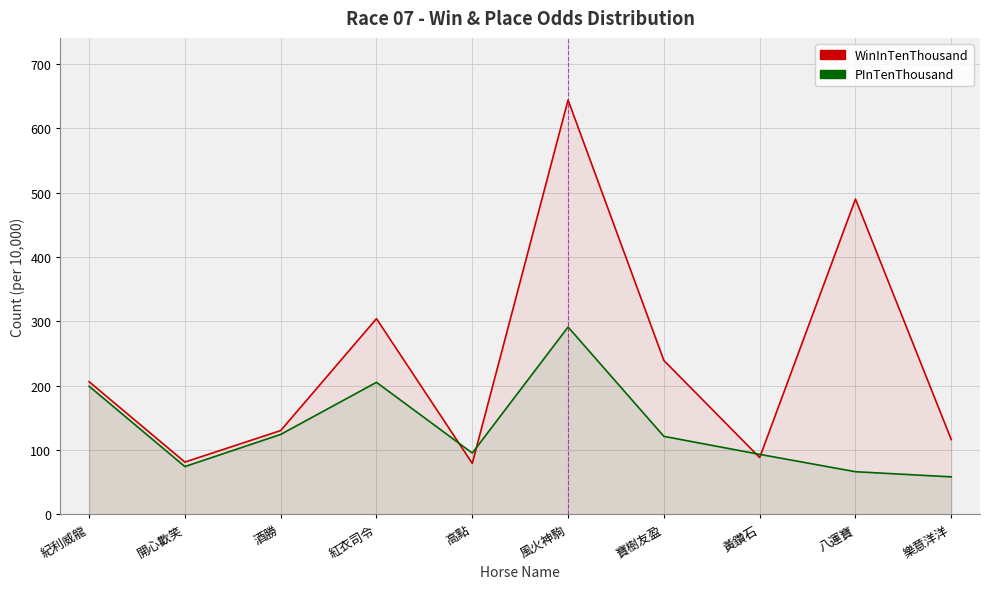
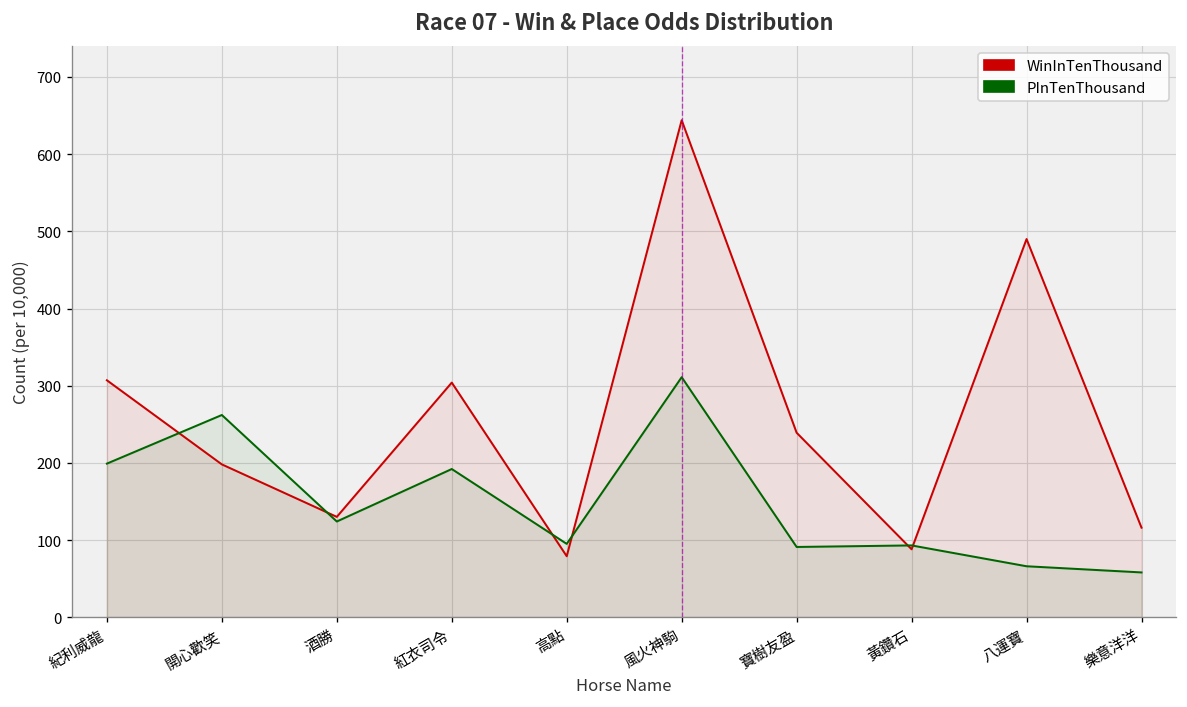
  {
    "WinInTenThousand": {
-     "紀利威龍": 210,
-     "開心歡笑": 80,
+     "紀利威龍": 310,
+     "開心歡笑": 200,
      "酒勝": 130,
      "紅衣司令": 300,
      "高點": 80,
      "風火神駒": 640,
      "寶樹友盈": 240,
      "黃鑽石": 90,
      "八運寶": 490,
      "樂意洋洋": 120
    },
    "PInTenThousand": {
      "紀利威龍": 200,
-     "開心歡笑": 70,
+     "開心歡笑": 260,
      "酒勝": 120,
-     "紅衣司令": 210,
+     "紅衣司令": 190,
      "高點": 100,
-     "風火神駒": 290,
-     "寶樹友盈": 120,
+     "風火神駒": 310,
+     "寶樹友盈": 90,
      "黃鑽石": 90,
      "八運寶": 70,
      "樂意洋洋": 60
    }
  }
